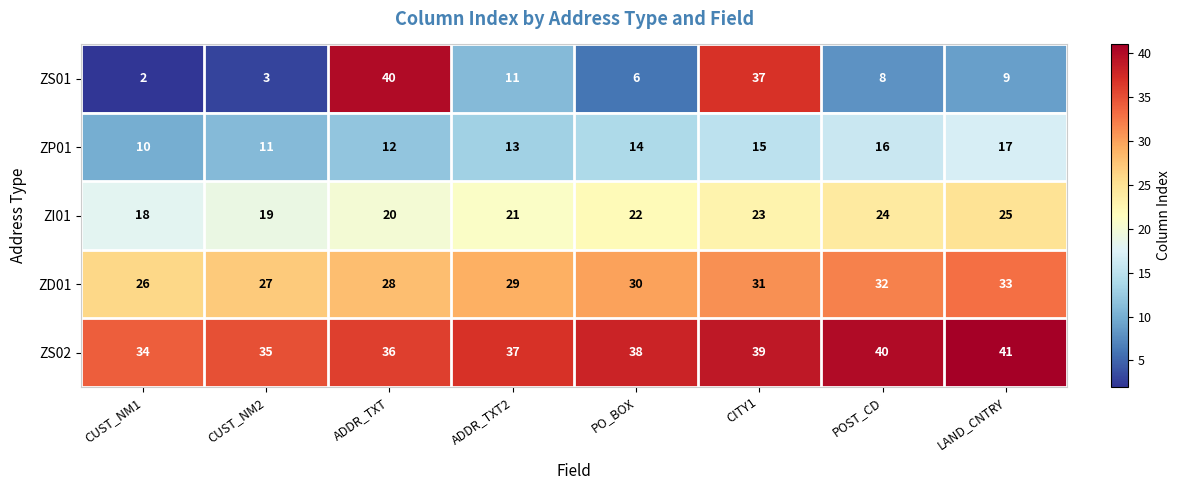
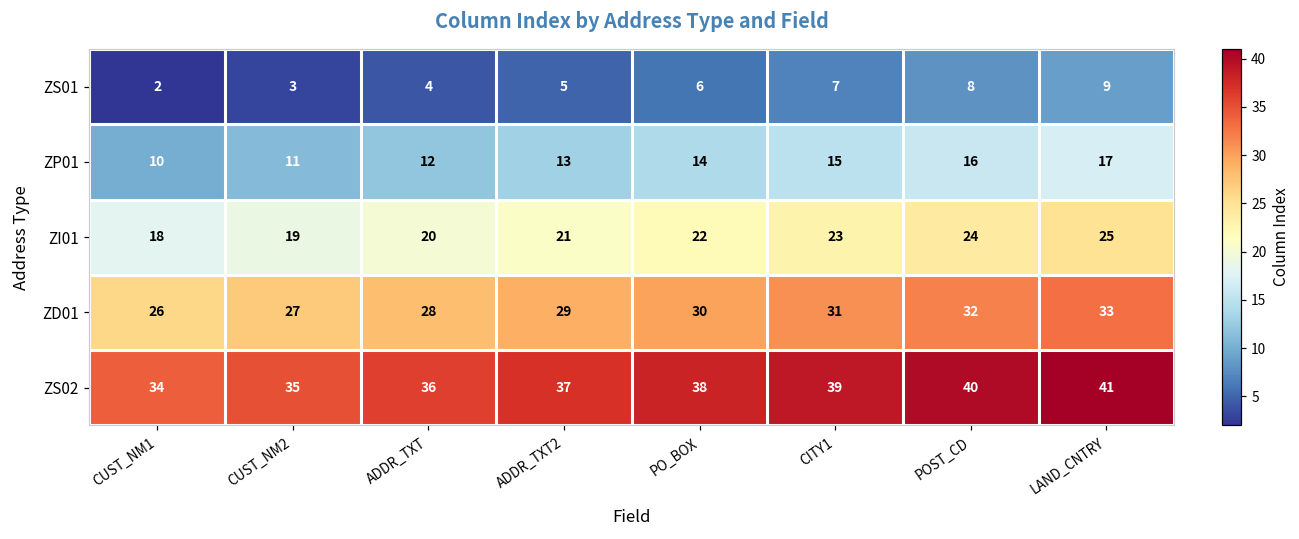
  {
    "ZS01": {
      "CUST_NM1": 2,
      "CUST_NM2": 3,
-     "ADDR_TXT": 40,
-     "ADDR_TXT2": 11,
+     "ADDR_TXT": 4,
+     "ADDR_TXT2": 5,
      "PO_BOX": 6,
-     "CITY1": 37,
+     "CITY1": 7,
      "POST_CD": 8,
      "LAND_CNTRY": 9
    },
    "ZP01": {
      "CUST_NM1": 10,
      "CUST_NM2": 11,
      "ADDR_TXT": 12,
      "ADDR_TXT2": 13,
      "PO_BOX": 14,
      "CITY1": 15,
      "POST_CD": 16,
      "LAND_CNTRY": 17
    },
    "ZI01": {
      "CUST_NM1": 18,
      "CUST_NM2": 19,
      "ADDR_TXT": 20,
      "ADDR_TXT2": 21,
      "PO_BOX": 22,
      "CITY1": 23,
      "POST_CD": 24,
      "LAND_CNTRY": 25
    },
    "ZD01": {
      "CUST_NM1": 26,
      "CUST_NM2": 27,
      "ADDR_TXT": 28,
      "ADDR_TXT2": 29,
      "PO_BOX": 30,
      "CITY1": 31,
      "POST_CD": 32,
      "LAND_CNTRY": 33
    },
    "ZS02": {
      "CUST_NM1": 34,
      "CUST_NM2": 35,
      "ADDR_TXT": 36,
      "ADDR_TXT2": 37,
      "PO_BOX": 38,
      "CITY1": 39,
      "POST_CD": 40,
      "LAND_CNTRY": 41
    }
  }
